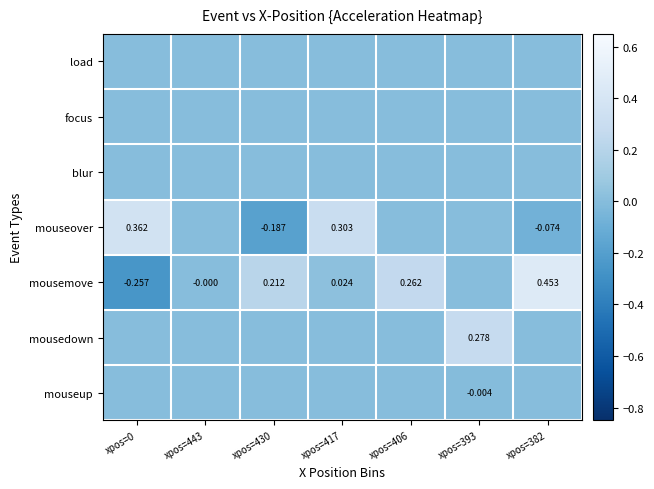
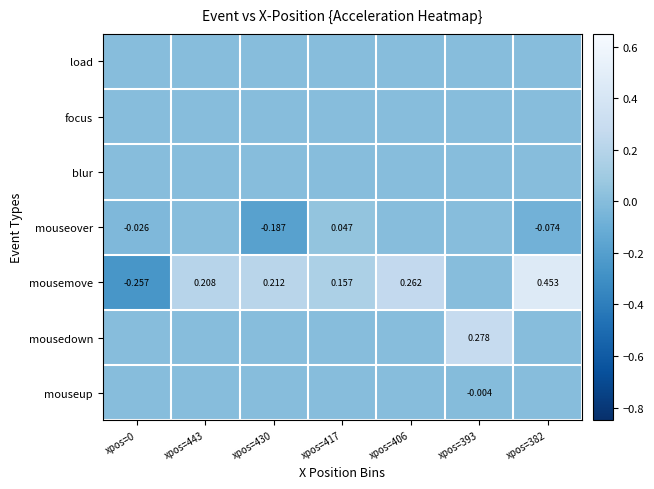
  {
    "mouseover": {
-     "xpos=0": 0.362,
+     "xpos=0": -0.026,
      "xpos=430": -0.187,
-     "xpos=417": 0.303,
+     "xpos=417": 0.047,
      "xpos=382": -0.074
    },
    "mousemove": {
      "xpos=0": -0.257,
-     "xpos=443": -0.000,
+     "xpos=443": 0.208,
      "xpos=430": 0.212,
-     "xpos=417": 0.024,
+     "xpos=417": 0.157,
      "xpos=406": 0.262,
      "xpos=382": 0.453
    },
    "mousedown": {
      "xpos=393": 0.278
    },
    "mouseup": {
      "xpos=393": -0.004
    }
  }
